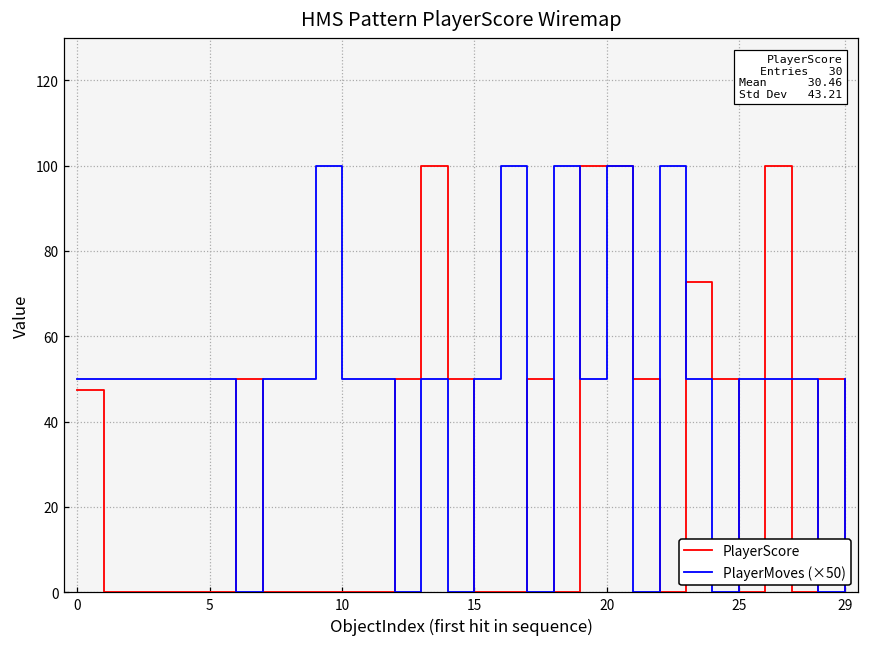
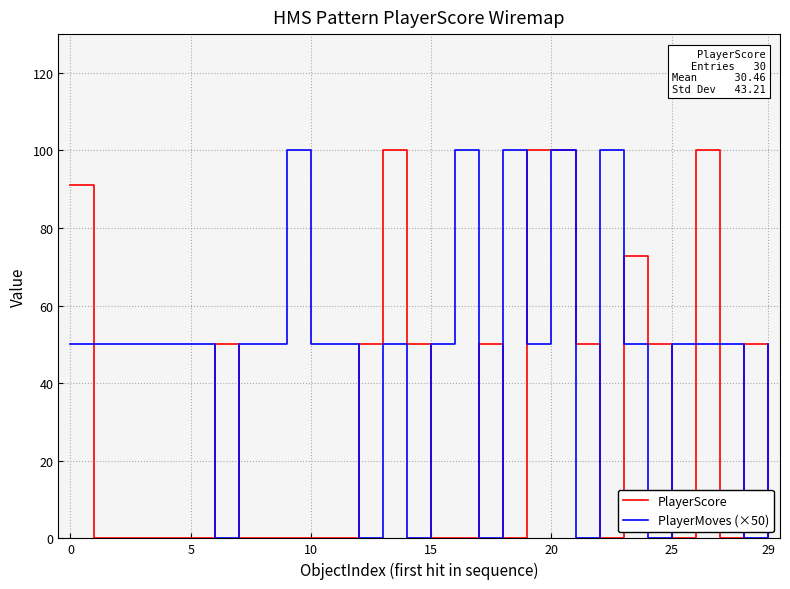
  {
    "PlayerScore": {
-     "0": 47,
+     "0": 91,
      "5": 0,
      "10": 0,
      "15": 0,
      "25": 0,
      "29": 0
    },
    "PlayerMoves (×50)": {
      "0": 50,
      "5": 50,
      "10": 50,
      "15": 50,
      "25": 50,
      "29": 50
    }
  }
